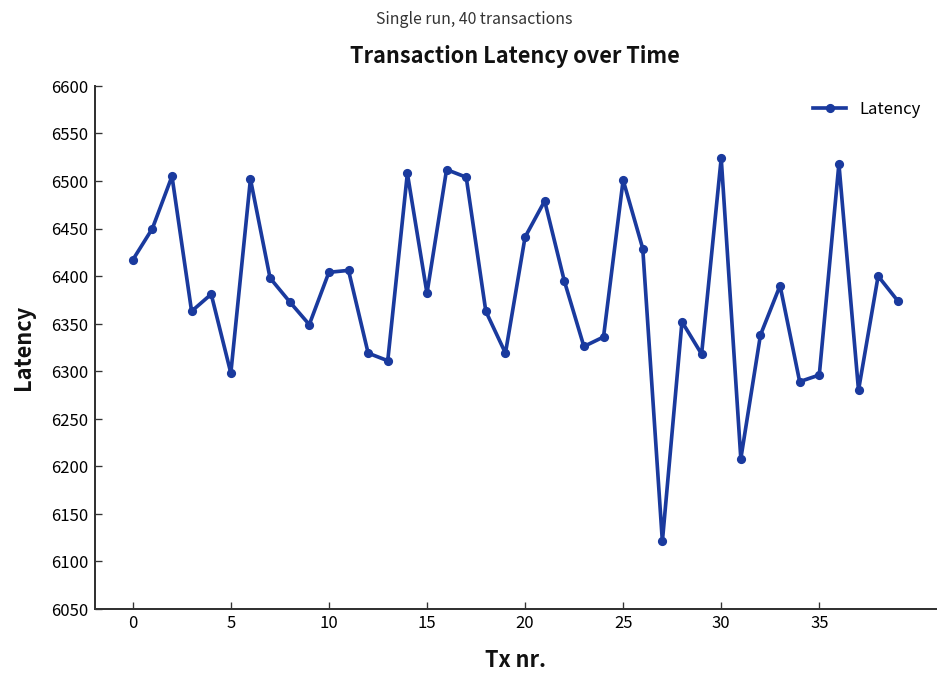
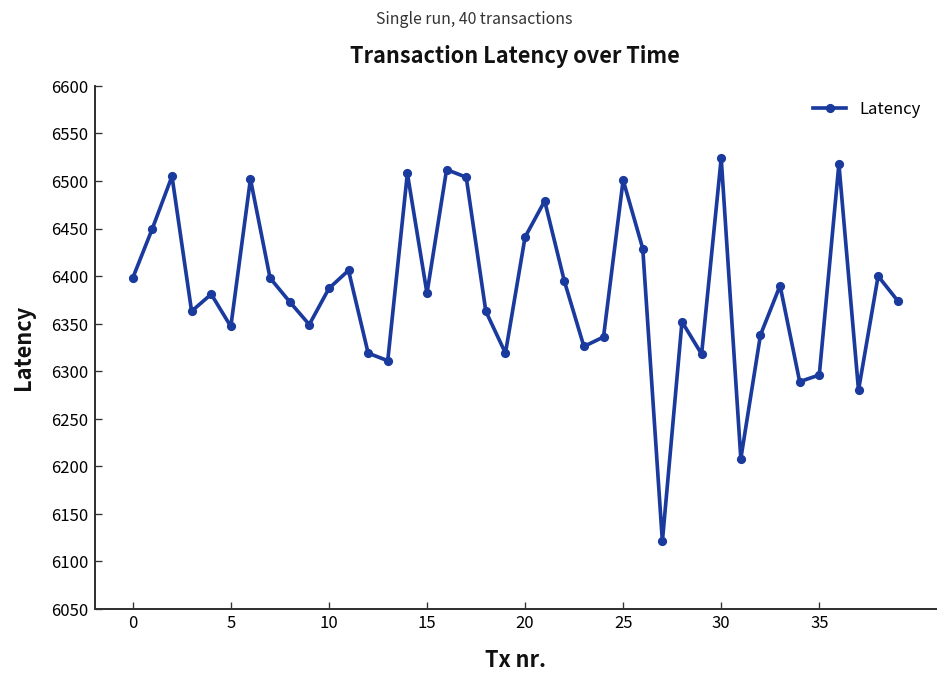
  {
-   "0": 6420,
-   "5": 6300,
-   "10": 6400,
+   "0": 6400,
+   "5": 6350,
+   "10": 6390,
    "15": 6380,
    "20": 6440,
    "25": 6500,
    "30": 6520,
    "35": 6300
  }
